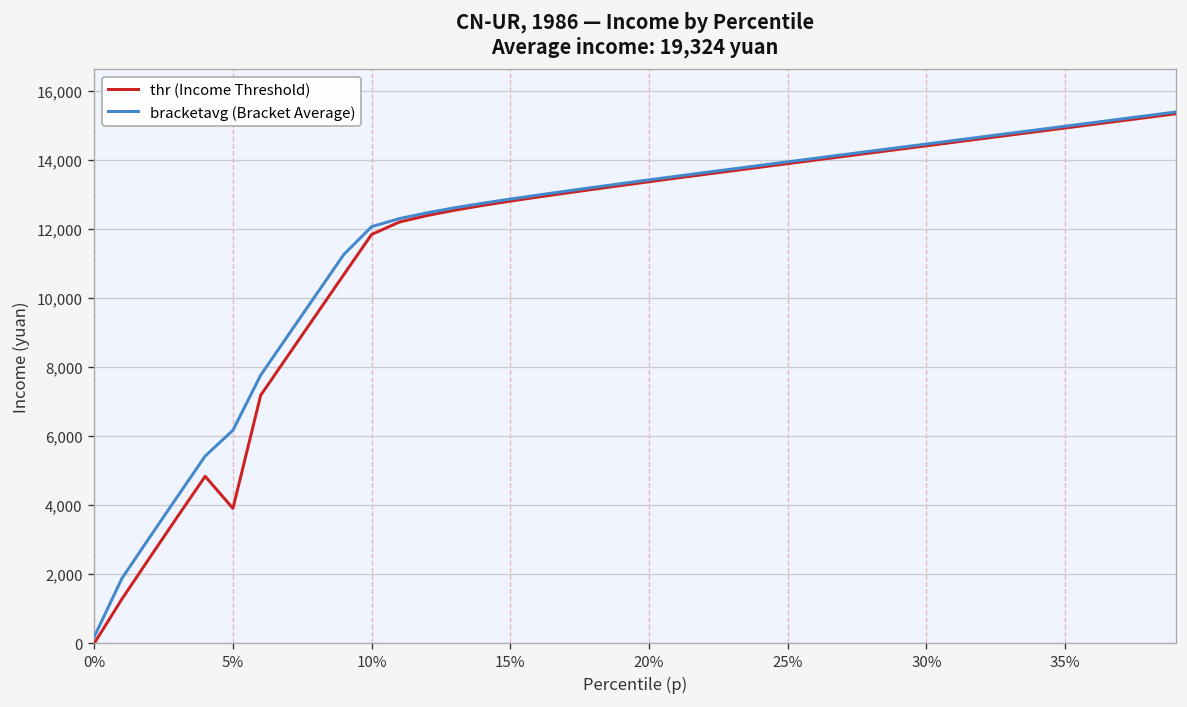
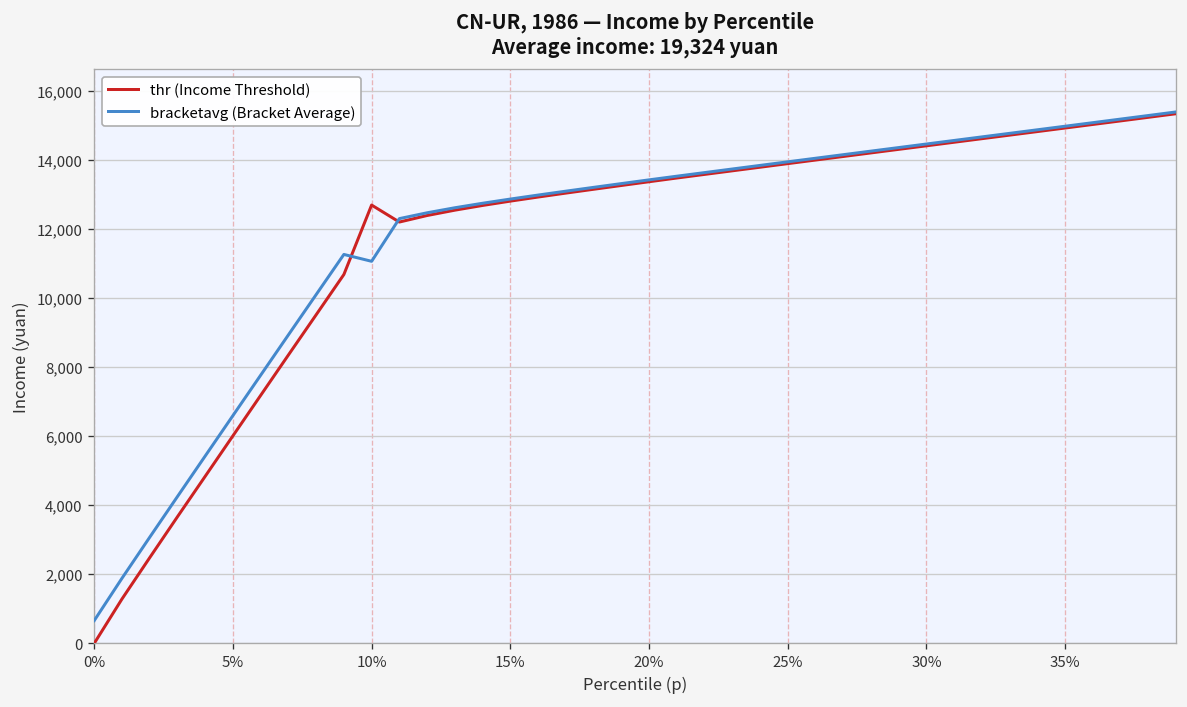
  {
    "thr (Income Threshold)": {
      "0%": "0",
-     "5%": "3,900",
-     "10%": "11,800"
+     "5%": "6,000",
+     "10%": "12,700"
    },
    "bracketavg (Bracket Average)": {
-     "0%": "200",
-     "5%": "6,200",
-     "10%": "12,100"
+     "0%": "700",
+     "5%": "6,600",
+     "10%": "11,100"
    }
  }
